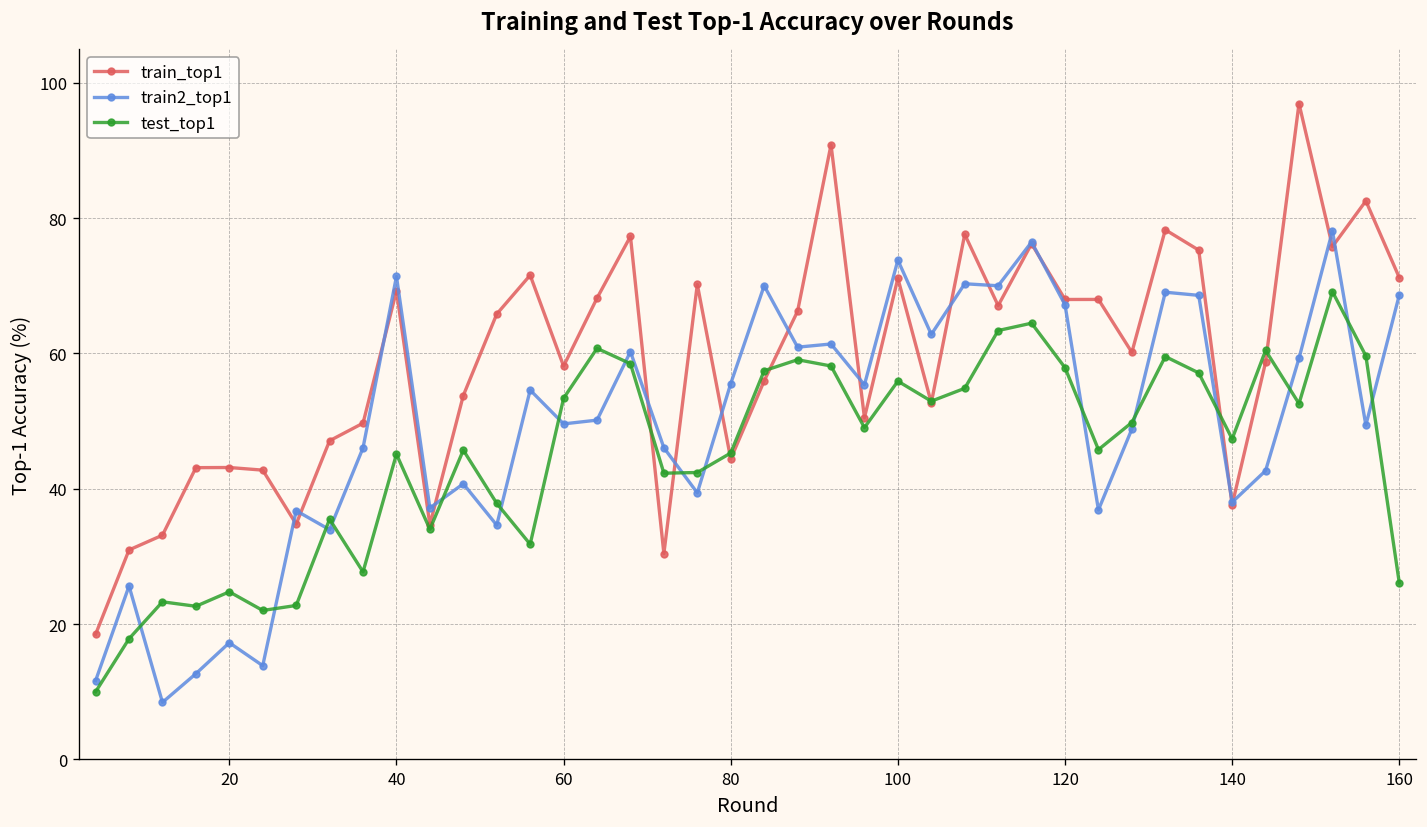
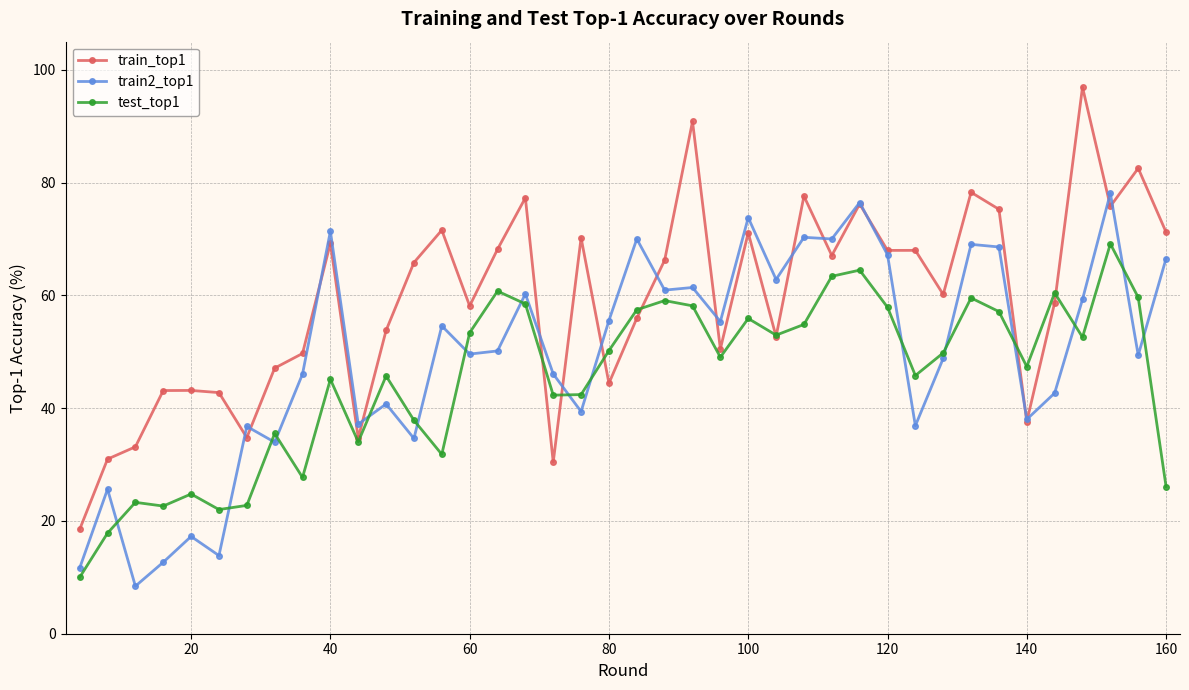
  {
    "train_top1": {
      "20": 43,
      "40": 69,
      "60": 58,
      "80": 44,
      "100": 71,
      "120": 68,
      "160": 71
    },
    "train2_top1": {
      "20": 17,
      "40": 71,
      "60": 50,
      "80": 56,
      "100": 74,
      "120": 67,
-     "160": 69
+     "160": 67
    },
    "test_top1": {
      "20": 25,
      "40": 45,
      "60": 53,
-     "80": 45,
+     "80": 50,
      "100": 56,
      "120": 58,
      "140": 47,
      "160": 26
    }
  }
